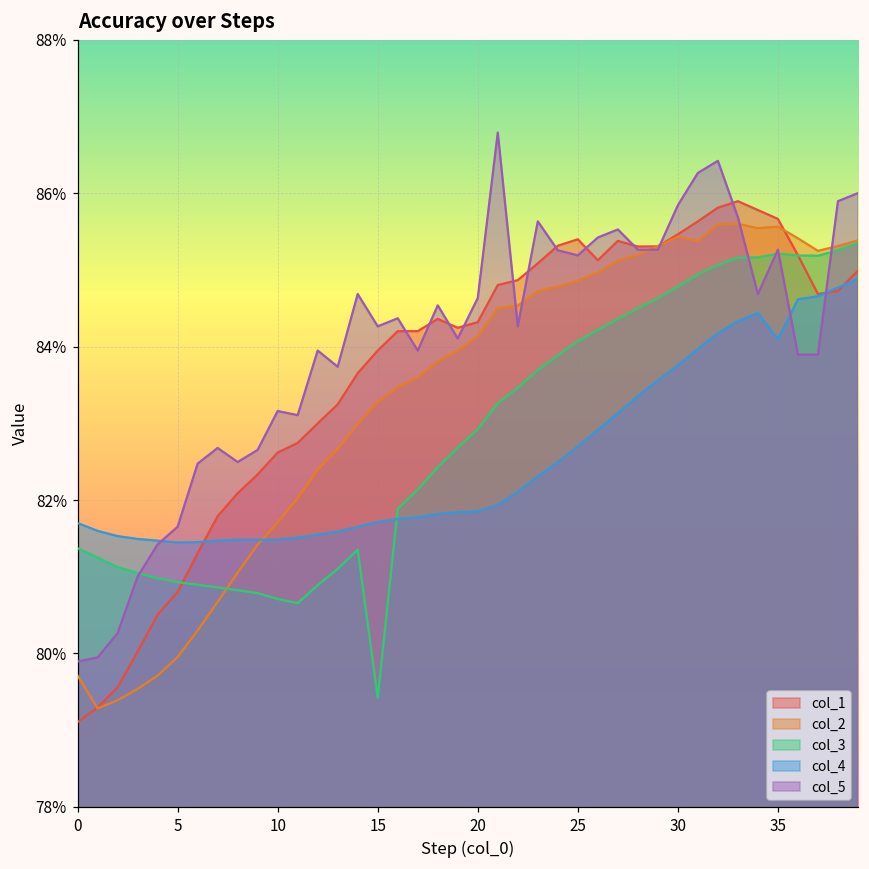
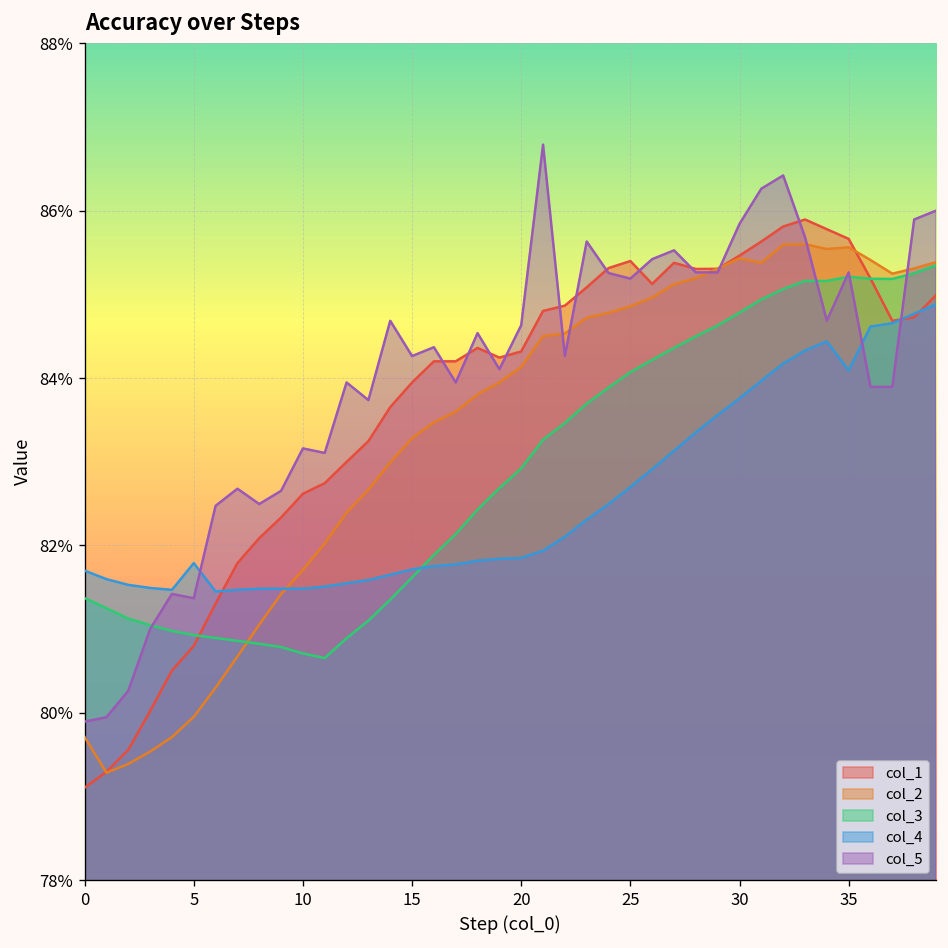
  {
    "col_3": {
      "0": "81.4%",
      "5": "80.9%",
      "10": "80.7%",
-     "15": "79.4%",
+     "15": "81.6%",
      "20": "82.9%",
      "25": "84.1%",
      "30": "84.8%",
      "35": "85.2%"
    },
    "col_4": {
      "0": "81.7%",
-     "5": "81.4%",
+     "5": "81.8%",
      "10": "81.5%",
      "15": "81.7%",
      "20": "81.9%",
      "25": "82.7%",
      "30": "83.8%",
      "35": "84.1%"
    },
    "col_5": {
      "0": "79.9%",
-     "5": "81.7%",
+     "5": "81.4%",
      "10": "83.2%",
      "15": "84.3%",
      "20": "84.6%",
      "25": "85.2%",
      "30": "85.8%",
      "35": "85.3%"
    }
  }
